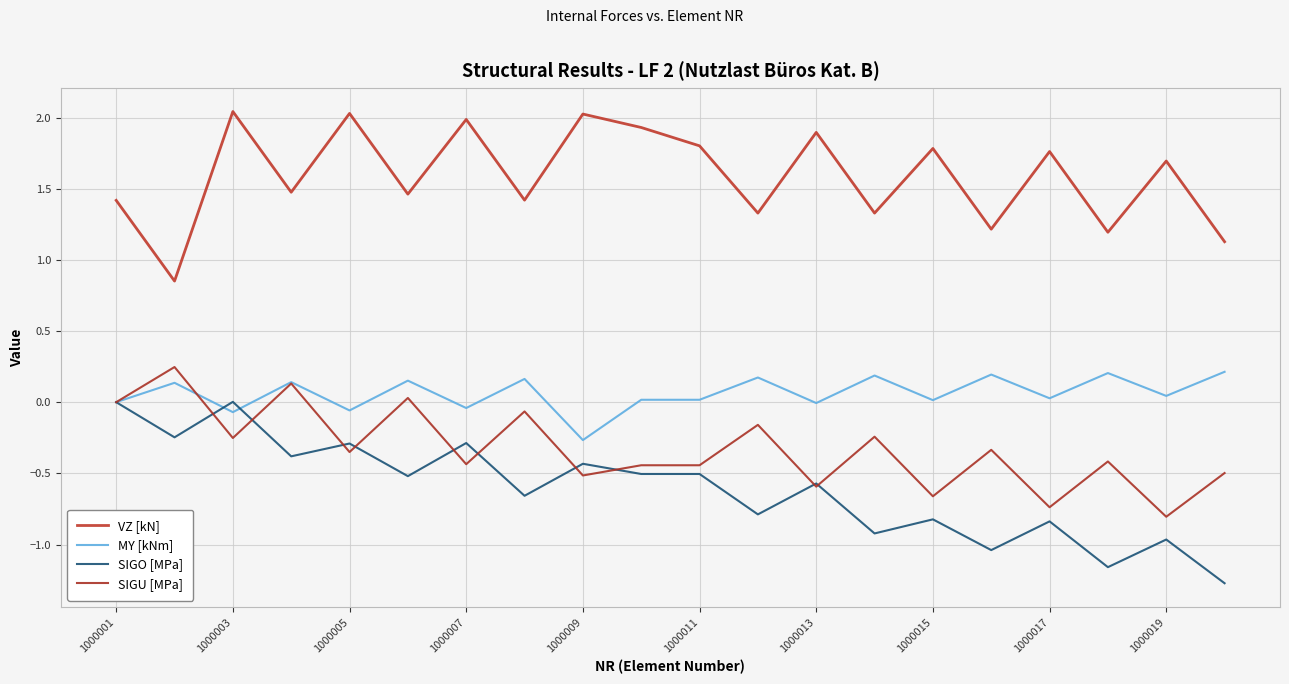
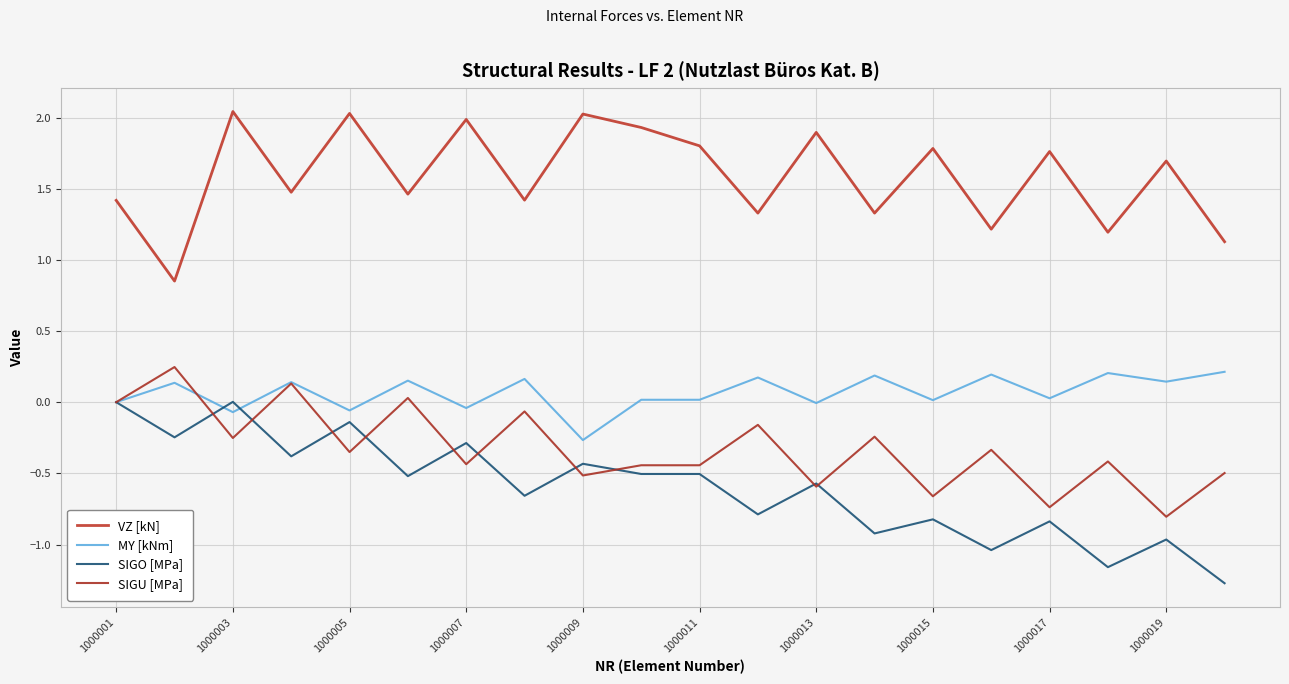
  {
    "MY [kNm]": {
      "1000003": -0.07,
      "1000005": -0.06,
      "1000007": -0.04,
      "1000009": -0.27,
      "1000011": 0.02,
      "1000013": -0.01,
      "1000015": 0.01,
      "1000017": 0.03,
-     "1000019": 0.04
+     "1000019": 0.14
    },
    "SIGO [MPa]": {
      "1000003": 0.00,
-     "1000005": -0.29,
+     "1000005": -0.14,
      "1000007": -0.29,
      "1000009": -0.43,
      "1000011": -0.50,
      "1000013": -0.57,
      "1000015": -0.82,
      "1000017": -0.84,
      "1000019": -0.96
    }
  }
